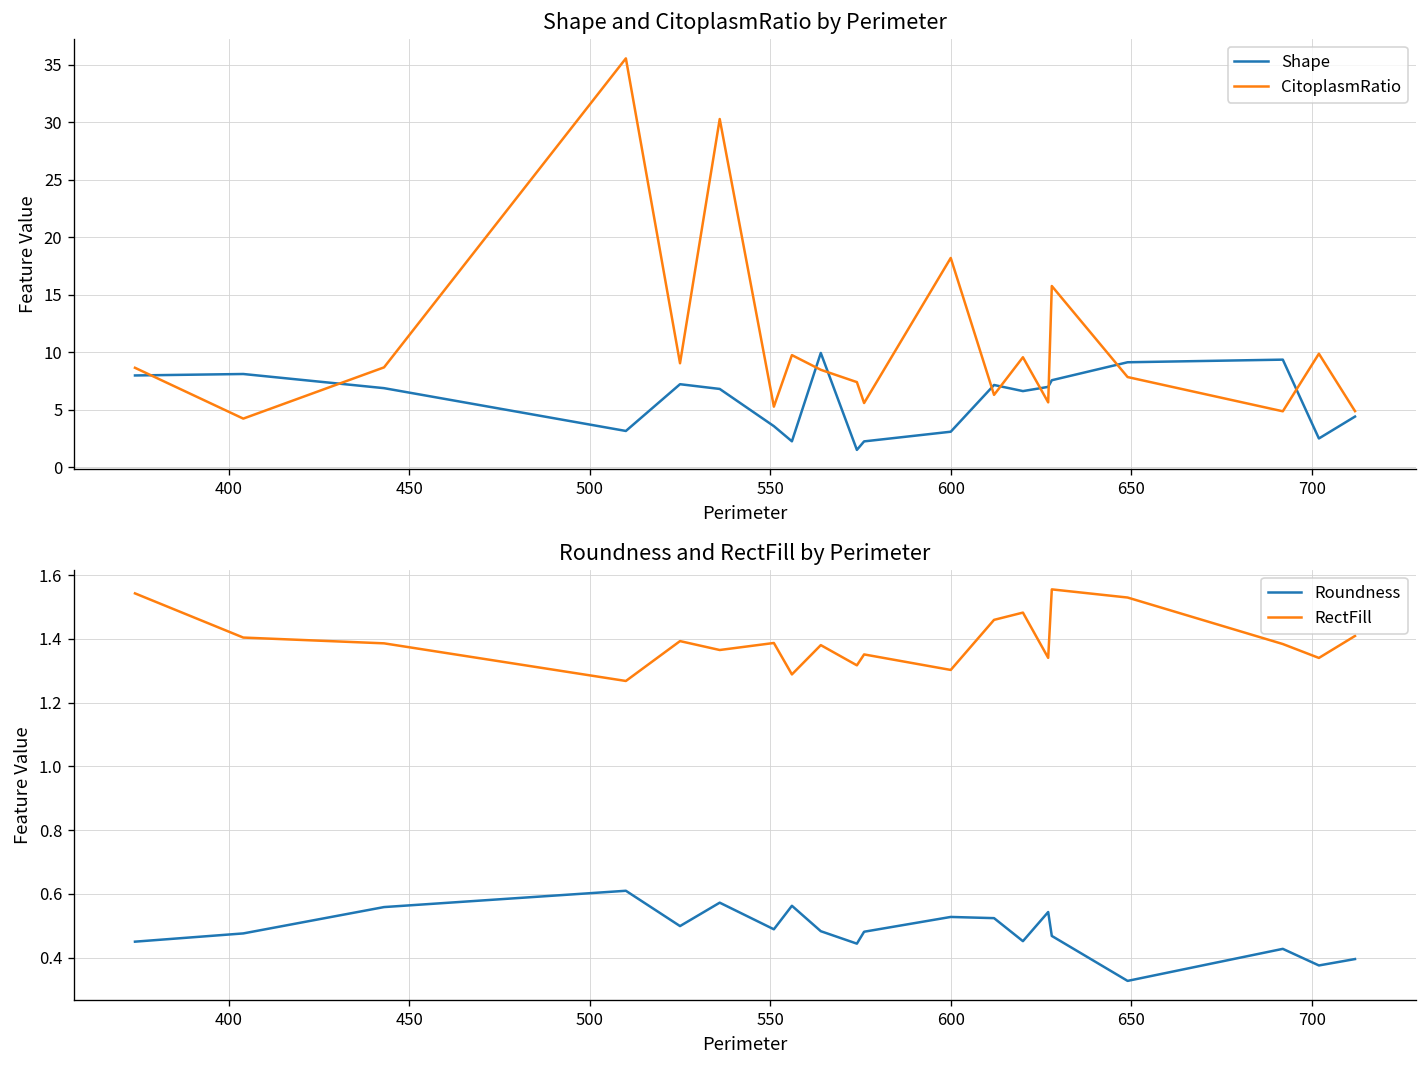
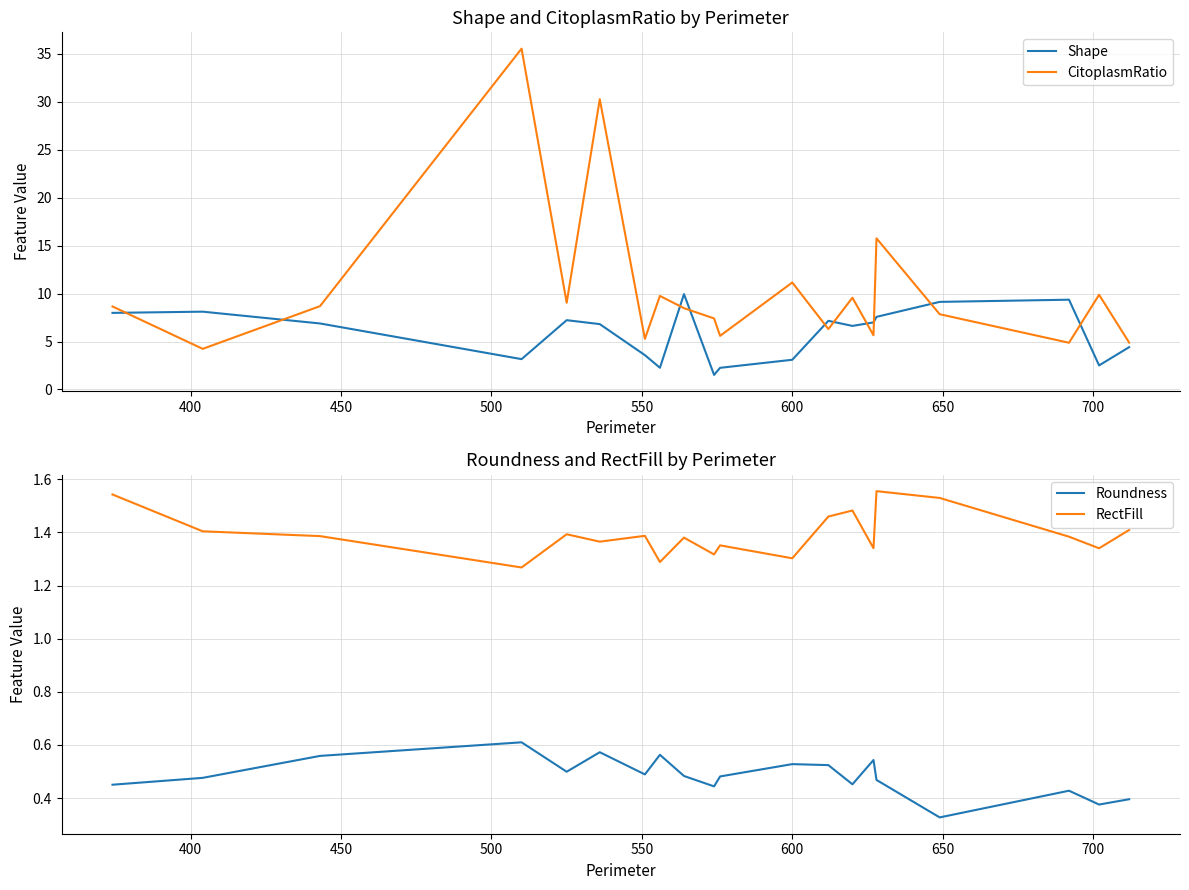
  {
    "Shape and CitoplasmRatio by Perimeter": {
      "Shape": {
        "600": 3
      },
      "CitoplasmRatio": {
-       "600": 18
+       "600": 11
      }
    },
    "Roundness and RectFill by Perimeter": {
      "Roundness": {
        "600": 0.53
      },
      "RectFill": {
        "600": 1.30
      }
    }
  }
